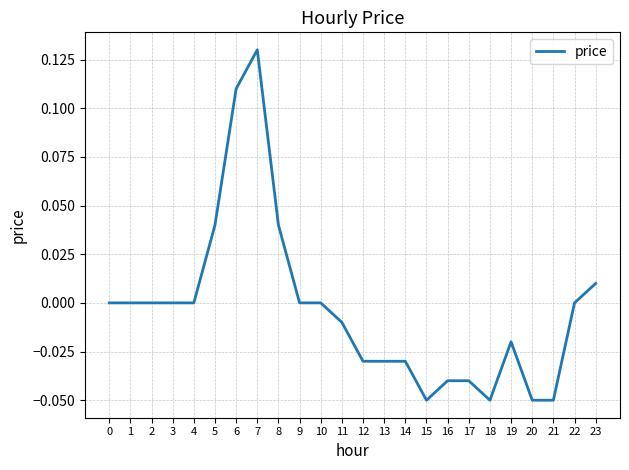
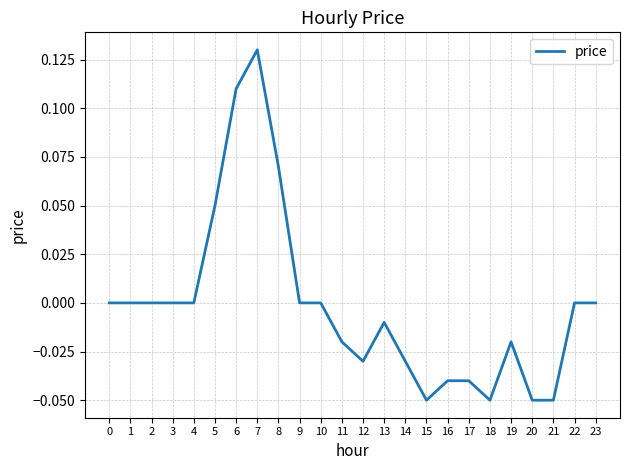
  {
    "0": 0.00,
    "1": 0.00,
    "2": 0.00,
    "3": 0.00,
    "4": 0.00,
-   "5": 0.04,
+   "5": 0.05,
    "6": 0.11,
    "7": 0.13,
-   "8": 0.04,
+   "8": 0.07,
    "9": 0.00,
    "10": 0.00,
-   "11": -0.01,
+   "11": -0.02,
    "12": -0.03,
-   "13": -0.03,
+   "13": -0.01,
    "14": -0.03,
    "15": -0.05,
    "16": -0.04,
    "17": -0.04,
    "18": -0.05,
    "19": -0.02,
    "20": -0.05,
    "21": -0.05,
    "22": 0.00,
-   "23": 0.01
+   "23": 0.00
  }
